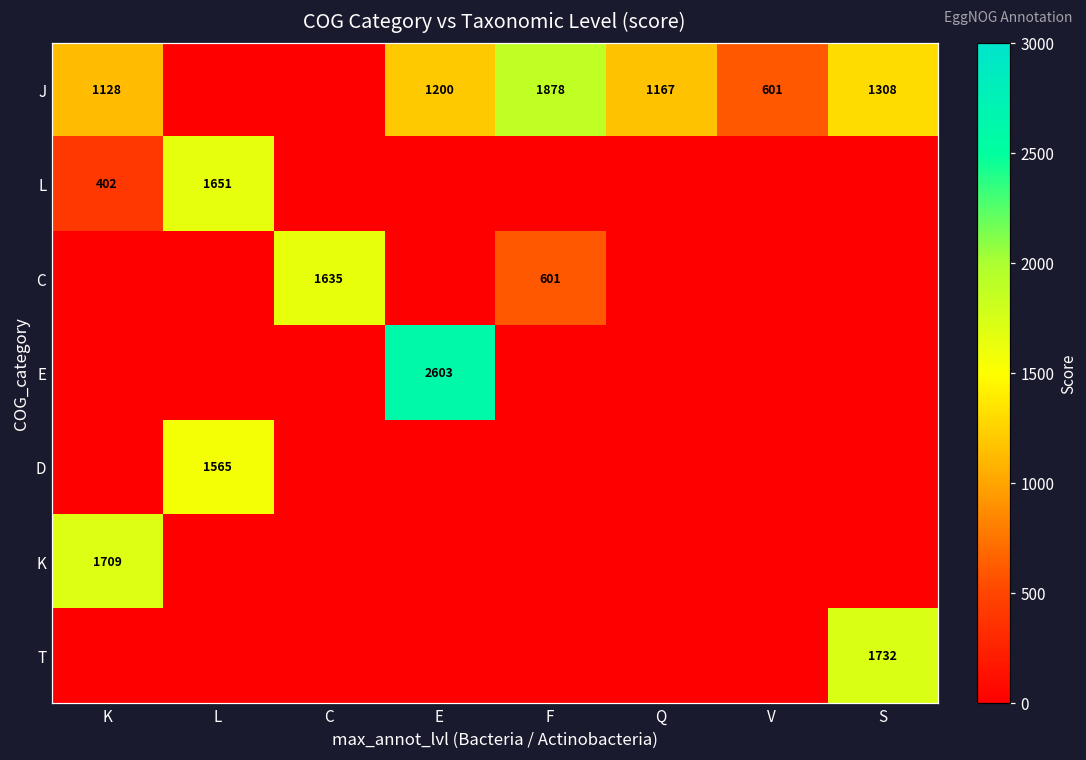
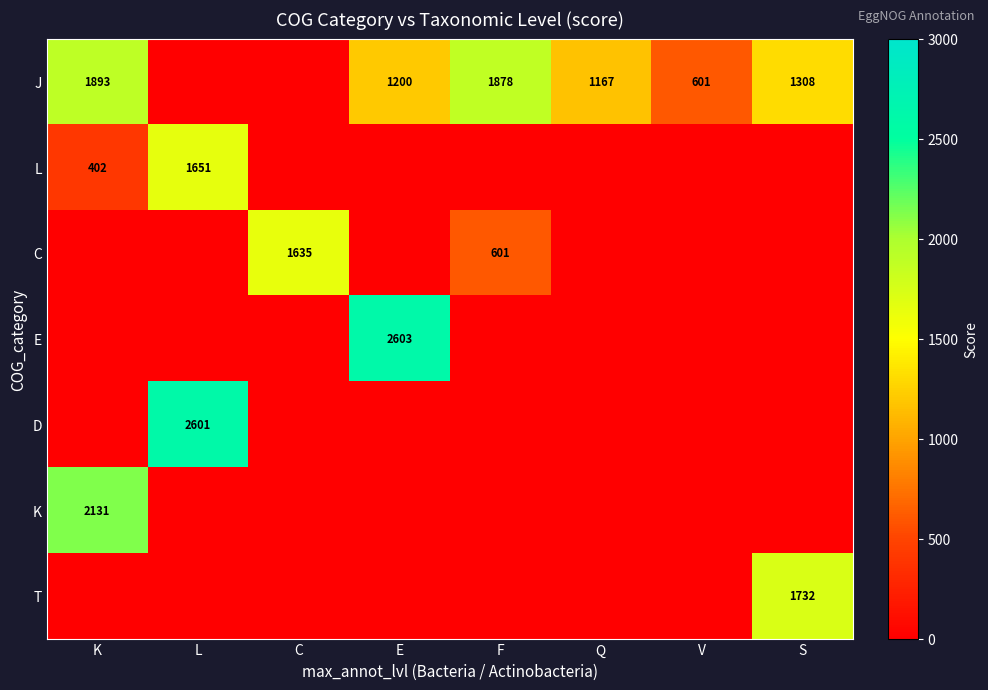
  {
    "J": {
-     "K": 1128,
+     "K": 1893,
      "E": 1200,
      "F": 1878,
      "Q": 1167,
      "V": 601,
      "S": 1308
    },
    "L": {
      "K": 402,
      "L": 1651
    },
    "C": {
      "C": 1635,
      "F": 601
    },
    "E": {
      "E": 2603
    },
    "D": {
-     "L": 1565
+     "L": 2601
    },
    "K": {
-     "K": 1709
+     "K": 2131
    },
    "T": {
      "S": 1732
    }
  }
